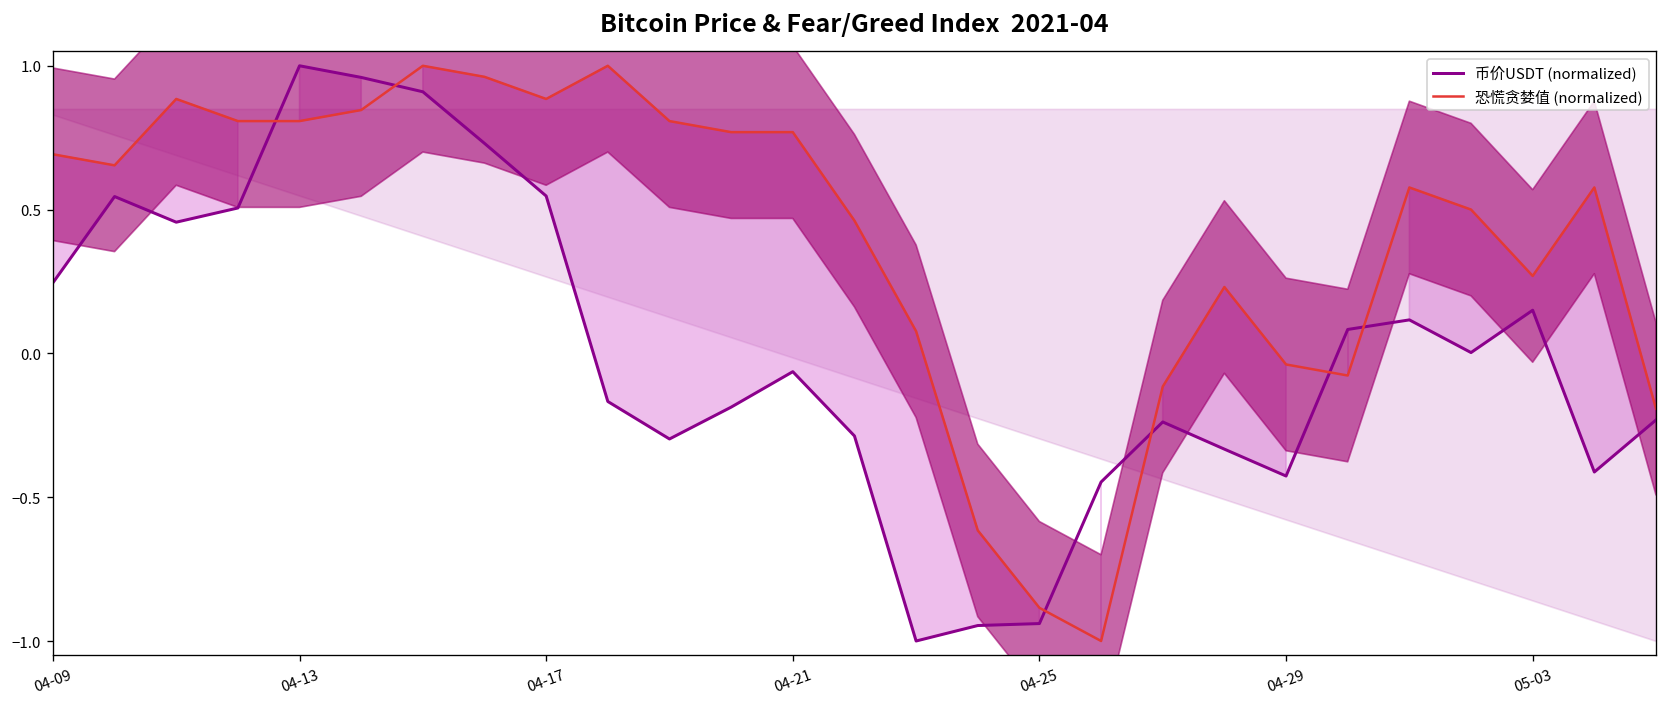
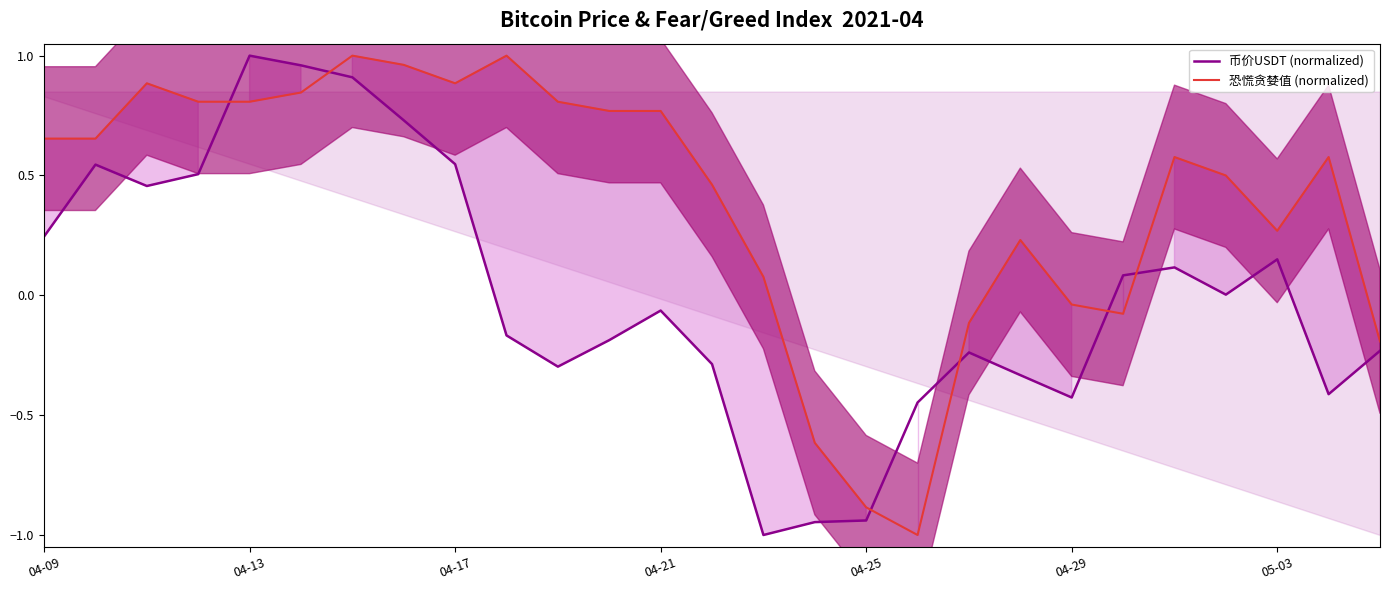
  {
    "恐慌贪婪值 (normalized)": {
-     "04-09": 0.69,
+     "04-09": 0.65,
      "04-13": 0.81,
      "04-17": 0.88,
      "04-21": 0.77,
      "04-25": -0.88,
      "04-29": -0.04,
      "05-03": 0.27
    }
  }
